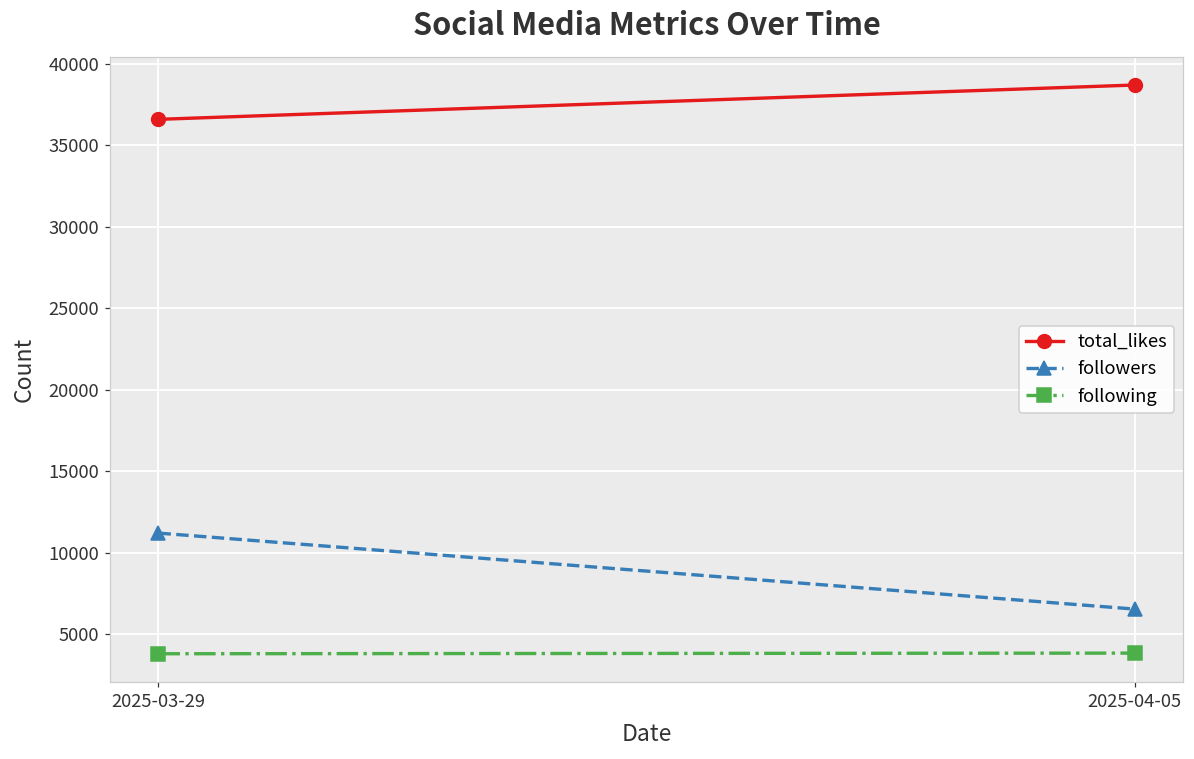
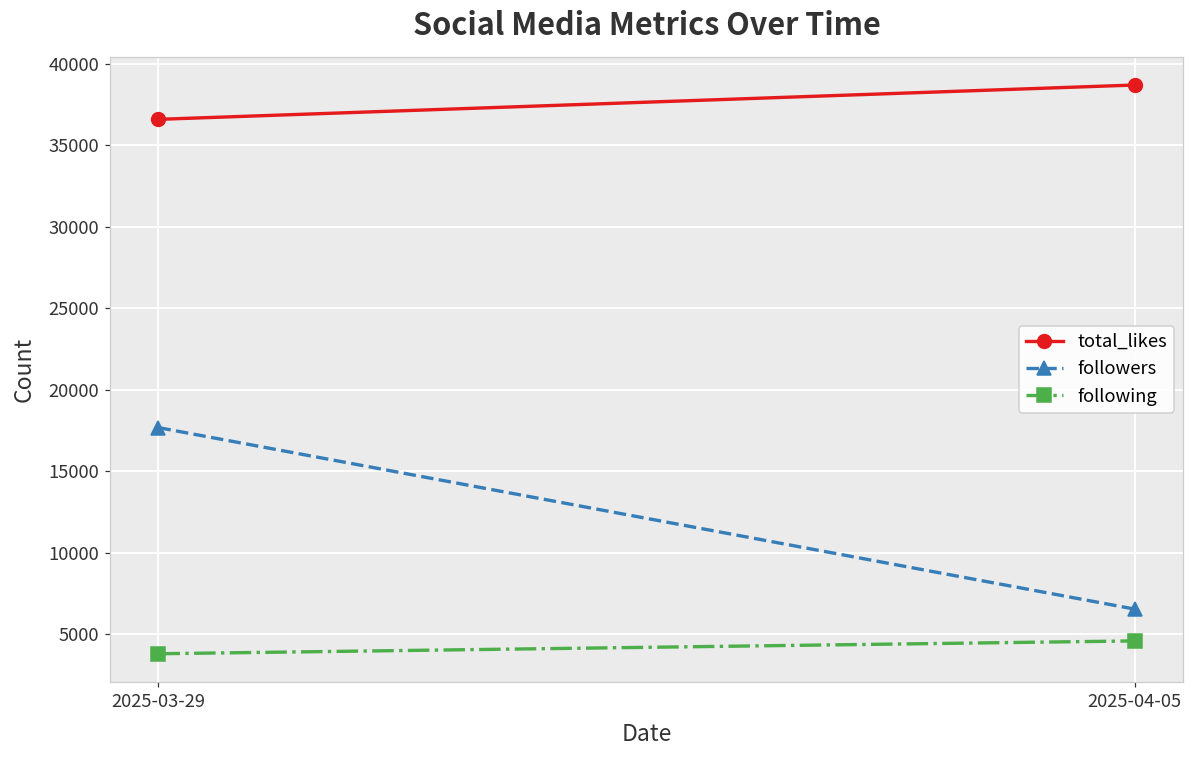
  {
    "total_likes": {
      "2025-03-29": 36600,
      "2025-04-05": 38700
    },
    "followers": {
-     "2025-03-29": 11200,
+     "2025-03-29": 17700,
      "2025-04-05": 6500
    },
    "following": {
      "2025-03-29": 3800,
-     "2025-04-05": 3800
+     "2025-04-05": 4600
    }
  }
